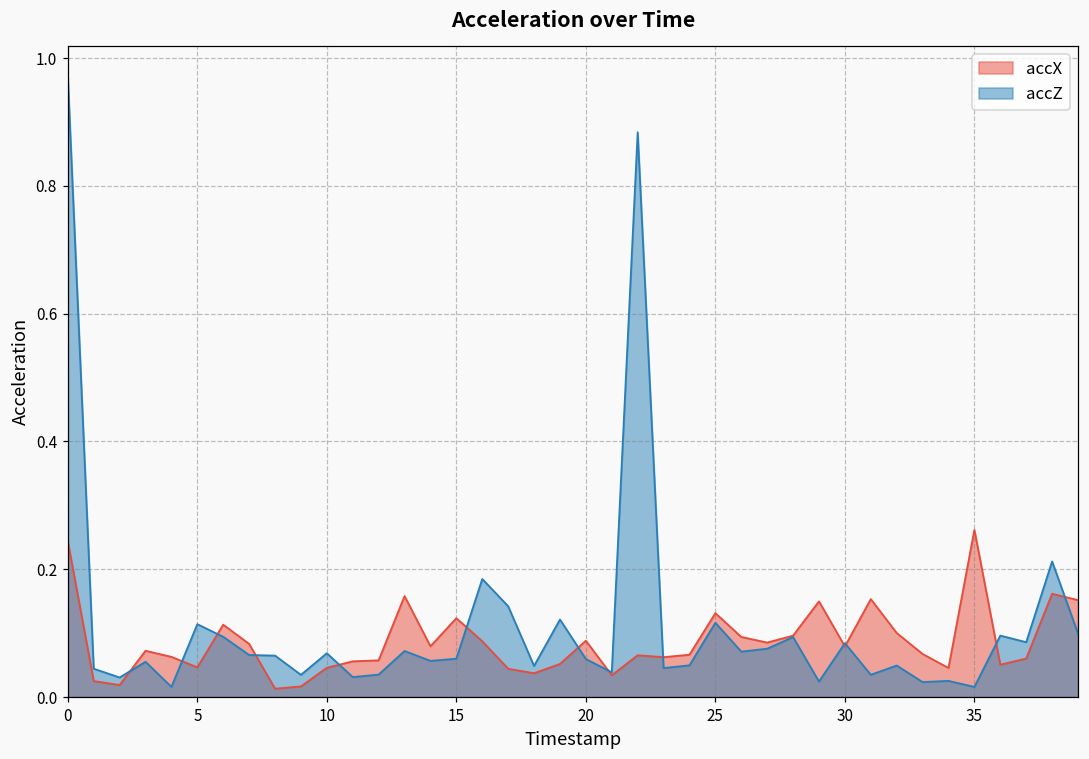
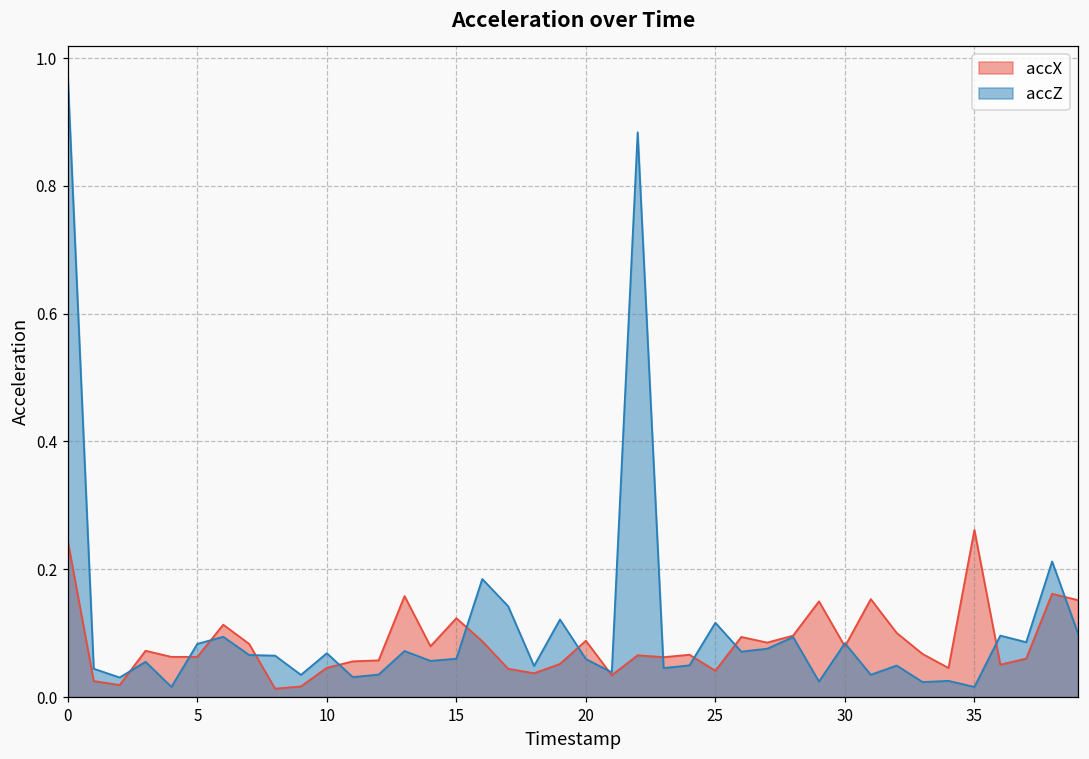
  {
    "accX": {
      "0": 0.24,
-     "5": 0.05,
+     "5": 0.06,
      "10": 0.05,
      "15": 0.12,
      "20": 0.09,
-     "25": 0.13,
+     "25": 0.04,
      "30": 0.08,
      "35": 0.26
    },
    "accZ": {
      "0": 0.97,
-     "5": 0.11,
+     "5": 0.08,
      "10": 0.07,
      "15": 0.06,
      "20": 0.06,
      "25": 0.12,
      "30": 0.08,
      "35": 0.02
    }
  }
